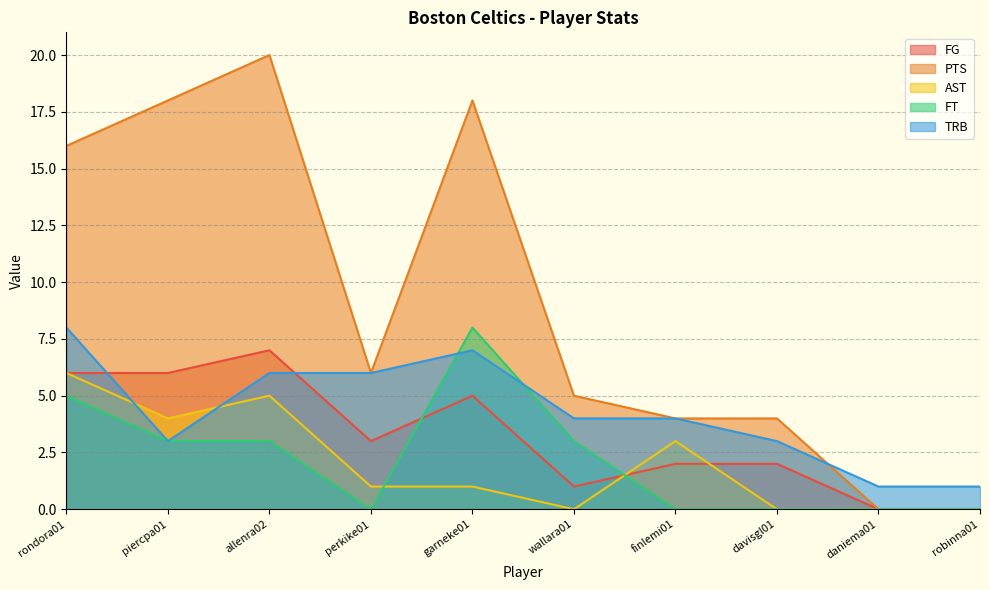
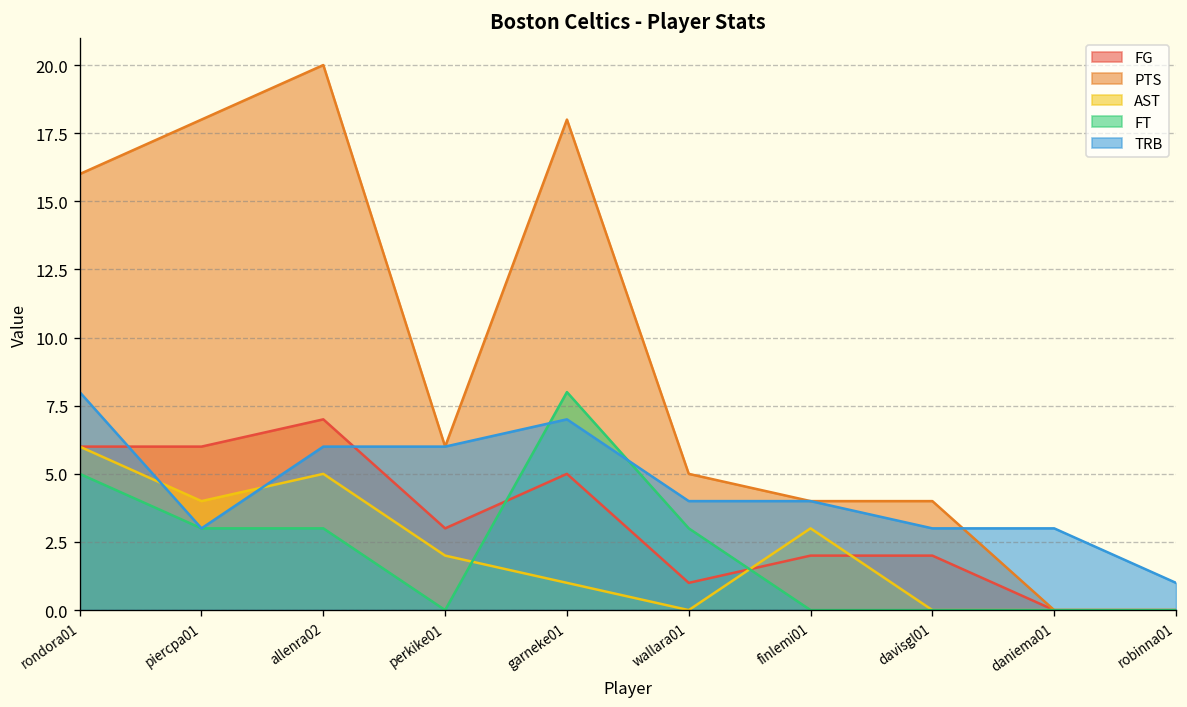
  {
    "AST": {
      "piercpa01": 4,
      "allenra02": 5,
-     "perkike01": 1,
+     "perkike01": 2,
      "garneke01": 1,
      "wallara01": 0,
      "finlemi01": 3
    },
    "FT": {
      "rondora01": 5,
      "allenra02": 3,
      "perkike01": 0,
      "garneke01": 8,
      "wallara01": 3,
      "finlemi01": 0
    },
    "TRB": {
      "rondora01": 8,
      "allenra02": 6,
      "garneke01": 7,
      "wallara01": 4,
      "davisgl01": 3,
-     "daniema01": 1,
+     "daniema01": 3,
      "robinna01": 1
    }
  }
